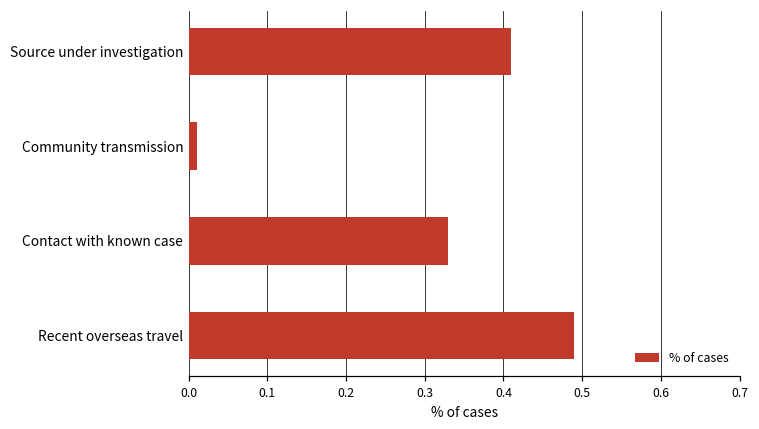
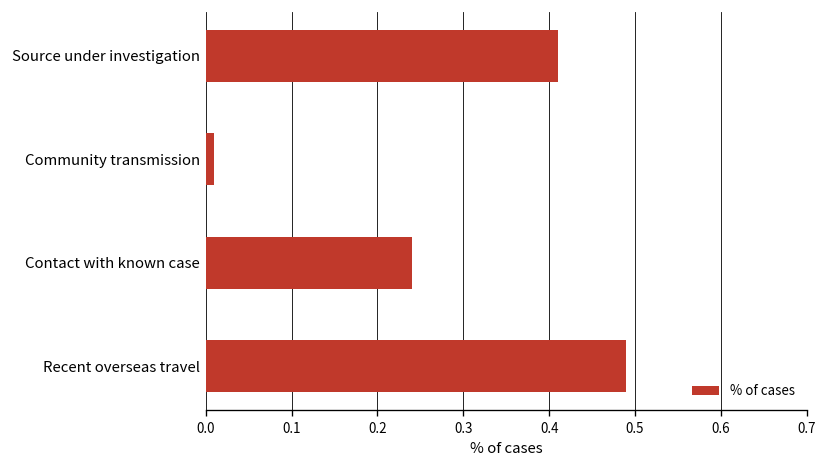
  {
    "Source under investigation": 0.41,
    "Community transmission": 0.01,
-   "Contact with known case": 0.33,
+   "Contact with known case": 0.24,
    "Recent overseas travel": 0.49
  }
